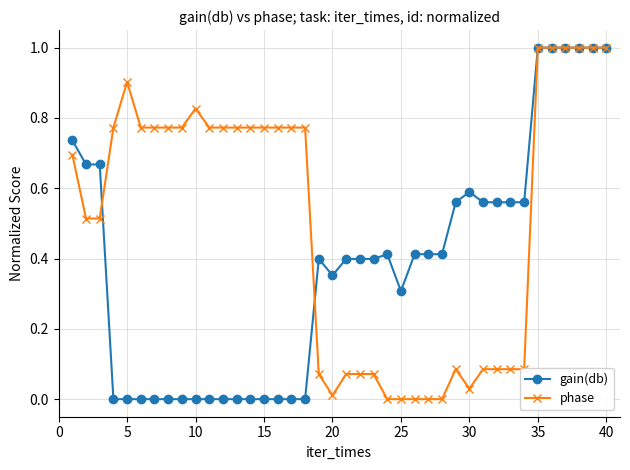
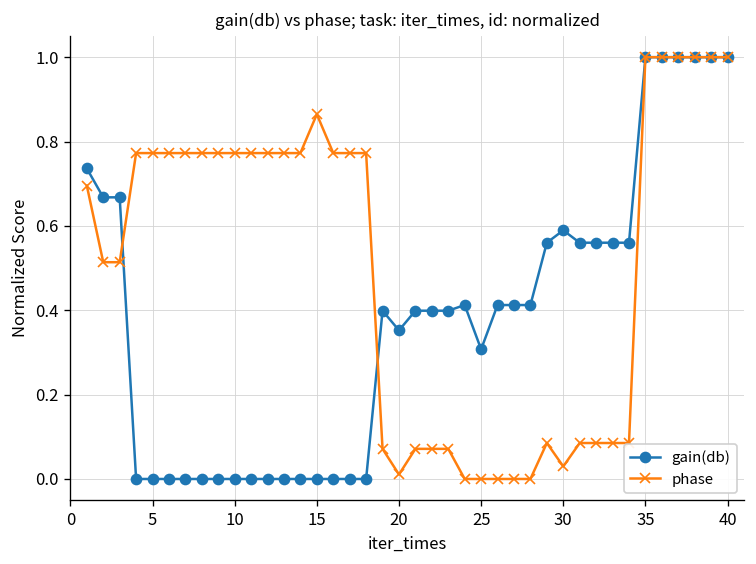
  {
    "gain(db)": {
      "5": 0.00,
      "10": 0.00,
      "15": 0.00,
      "20": 0.35,
      "25": 0.31,
      "30": 0.59
    },
    "phase": {
-     "5": 0.90,
-     "10": 0.83,
-     "15": 0.77,
+     "5": 0.77,
+     "10": 0.77,
+     "15": 0.86,
      "20": 0.01,
      "25": 0.00,
      "30": 0.03
    }
  }
